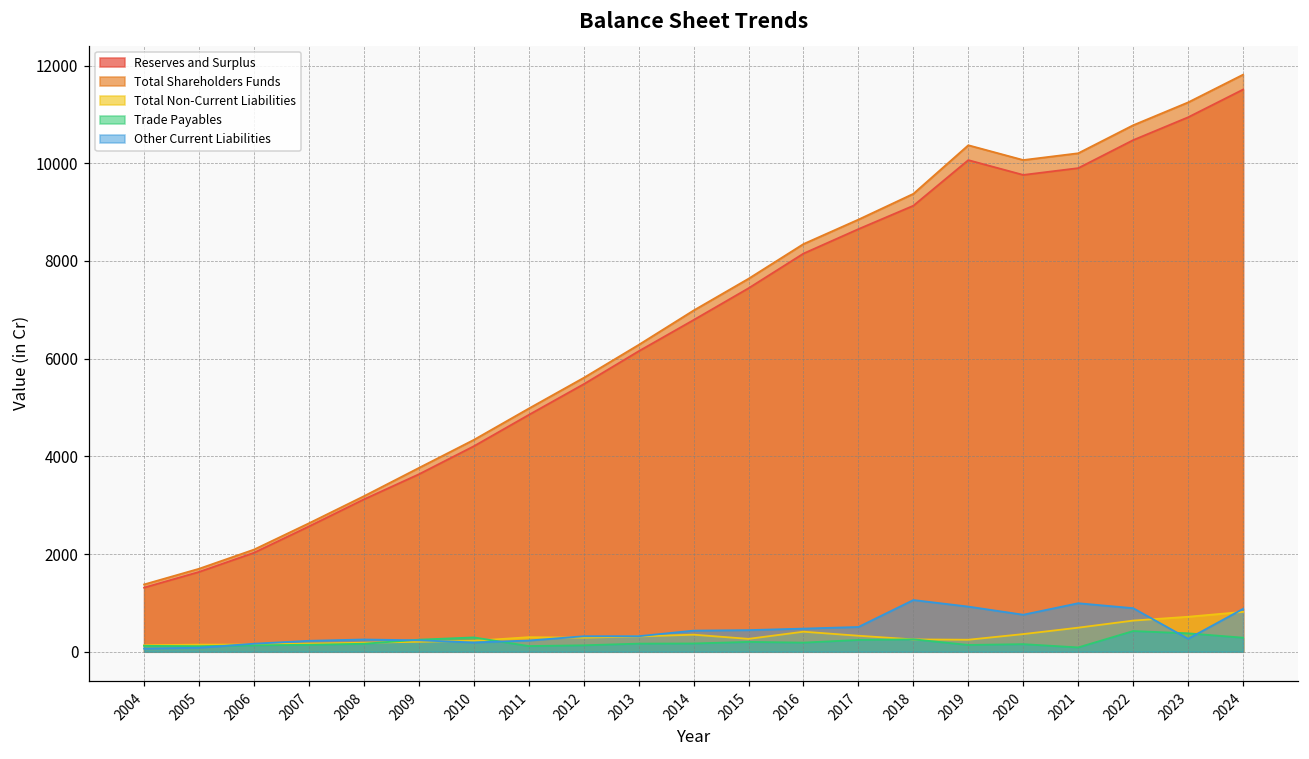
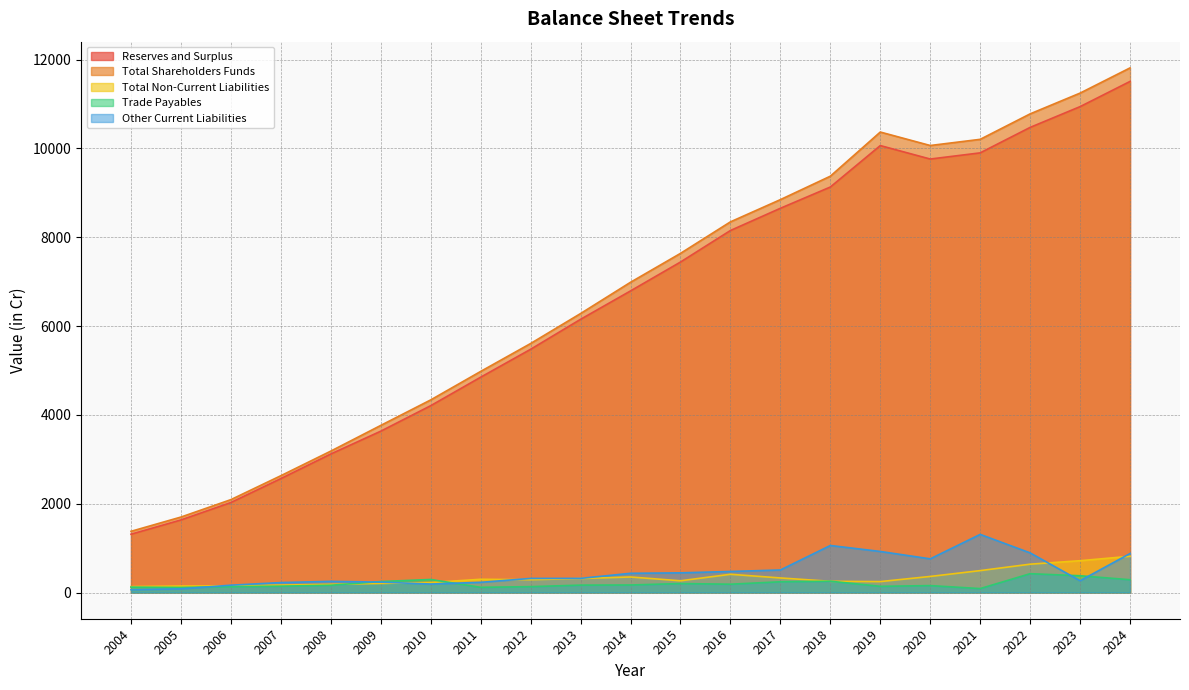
  {
    "Total Non-Current Liabilities": {
      "2011": 300,
      "2014": 300,
      "2015": 300,
      "2016": 400,
      "2017": 300,
      "2019": 200,
      "2020": 400,
      "2021": 500,
      "2022": 600,
      "2023": 700,
      "2024": 800
    },
    "Trade Payables": {
      "2010": 300,
      "2011": 100,
      "2012": 100,
      "2013": 200,
      "2014": 200,
      "2015": 200,
      "2016": 200,
      "2017": 200,
      "2019": 100,
      "2020": 200,
      "2021": 100,
      "2022": 400,
      "2023": 400,
      "2024": 300
    },
    "Other Current Liabilities": {
      "2008": 300,
      "2011": 200,
      "2014": 400,
      "2015": 400,
      "2016": 500,
      "2017": 500,
      "2018": 1100,
      "2019": 900,
      "2020": 800,
-     "2021": 1000,
+     "2021": 1300,
      "2022": 900,
      "2023": 300,
      "2024": 900
    }
  }
